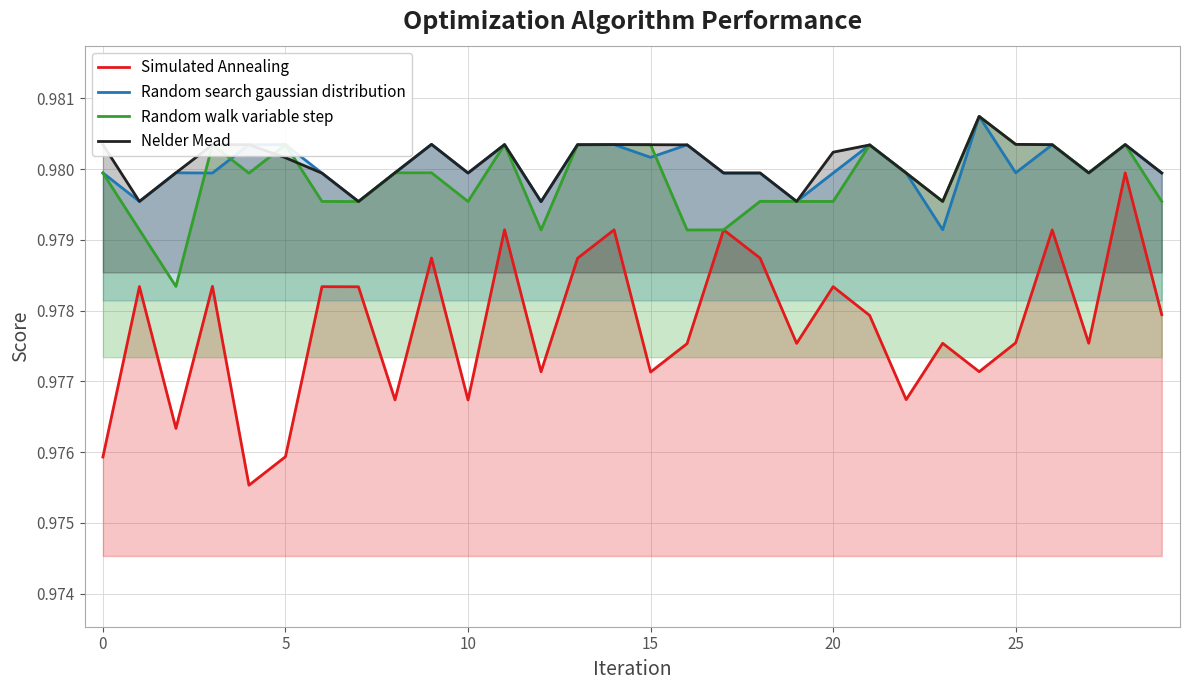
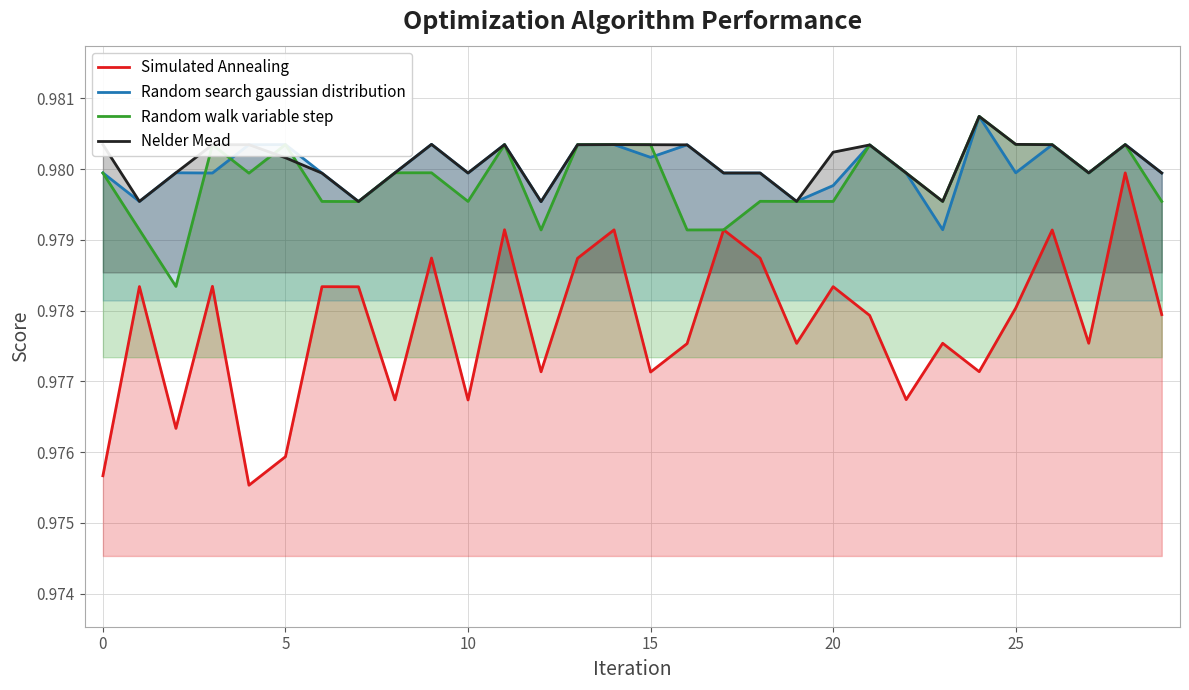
  {
    "Simulated Annealing": {
-     "0": 0.9759,
+     "0": 0.9757,
      "5": 0.9759,
      "10": 0.9767,
      "15": 0.9771,
      "20": 0.9783,
-     "25": 0.9775
+     "25": 0.9780
    },
    "Random search gaussian distribution": {
      "15": 0.9802,
-     "20": 0.9799,
+     "20": 0.9798,
      "25": 0.9799
    },
    "Random walk variable step": {
      "10": 0.9795,
      "20": 0.9795
    },
    "Nelder Mead": {
      "5": 0.9802,
      "20": 0.9802
    }
  }
